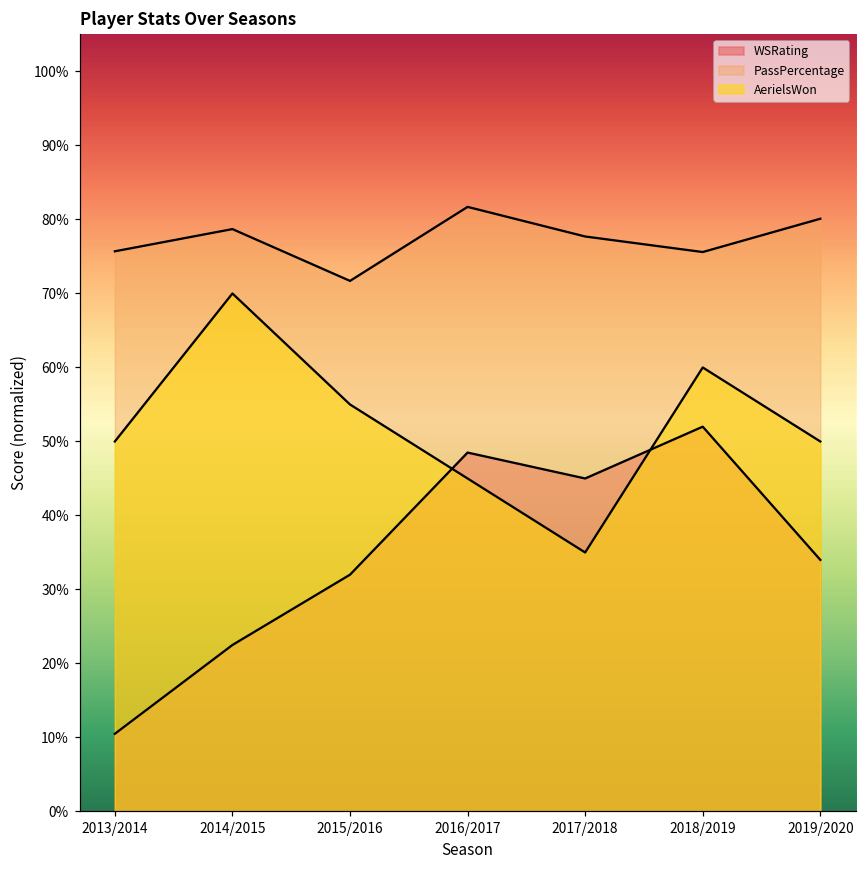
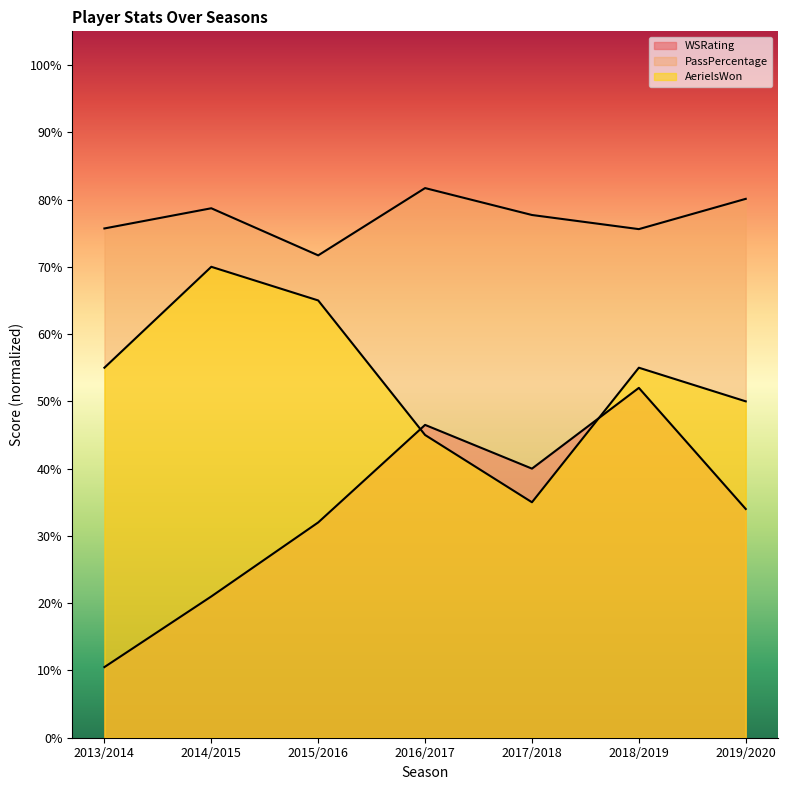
  {
    "WSRating": {
      "2013/2014": "10%",
-     "2014/2015": "23%",
+     "2014/2015": "21%",
      "2015/2016": "32%",
-     "2016/2017": "48%",
-     "2017/2018": "45%",
+     "2016/2017": "46%",
+     "2017/2018": "40%",
      "2018/2019": "52%",
      "2019/2020": "34%"
    },
    "PassPercentage": {
      "2013/2014": "76%",
      "2014/2015": "79%",
      "2015/2016": "72%",
      "2016/2017": "82%",
      "2017/2018": "78%",
      "2018/2019": "76%",
      "2019/2020": "80%"
    },
    "AerielsWon": {
-     "2013/2014": "50%",
+     "2013/2014": "55%",
      "2014/2015": "70%",
-     "2015/2016": "55%",
+     "2015/2016": "65%",
      "2016/2017": "45%",
      "2017/2018": "35%",
-     "2018/2019": "60%",
+     "2018/2019": "55%",
      "2019/2020": "50%"
    }
  }
